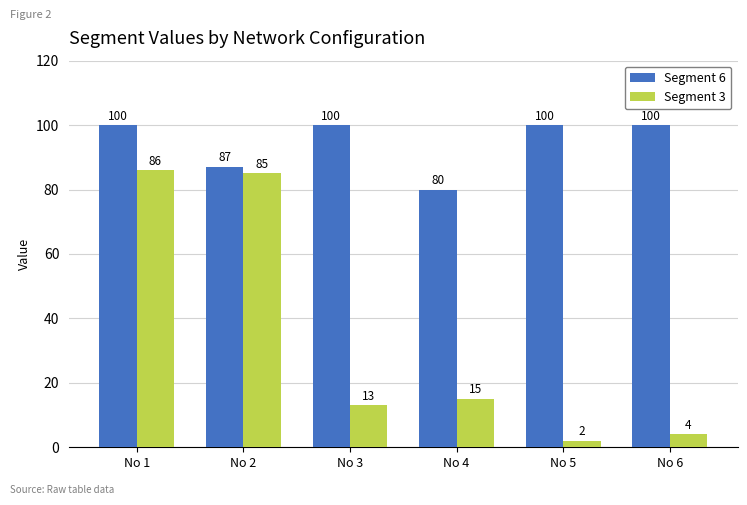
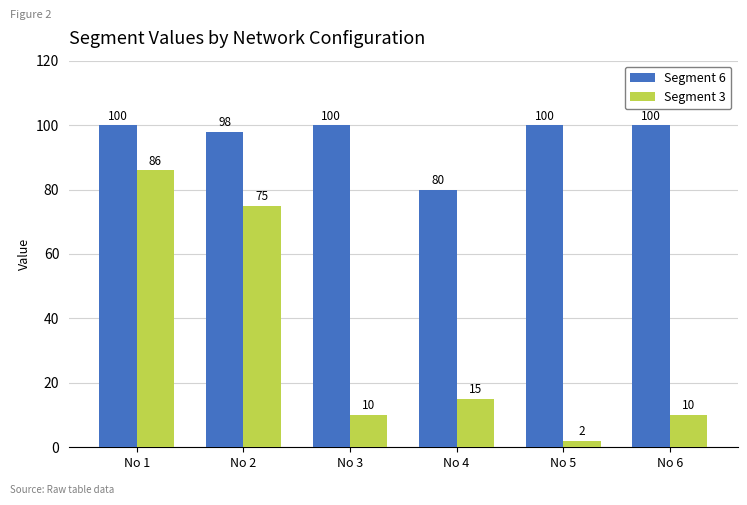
  {
    "Segment 6": {
      "No 1": 100,
-     "No 2": 87,
+     "No 2": 98,
      "No 3": 100,
      "No 4": 80,
      "No 5": 100,
      "No 6": 100
    },
    "Segment 3": {
      "No 1": 86,
-     "No 2": 85,
-     "No 3": 13,
+     "No 2": 75,
+     "No 3": 10,
      "No 4": 15,
      "No 5": 2,
-     "No 6": 4
+     "No 6": 10
    }
  }
